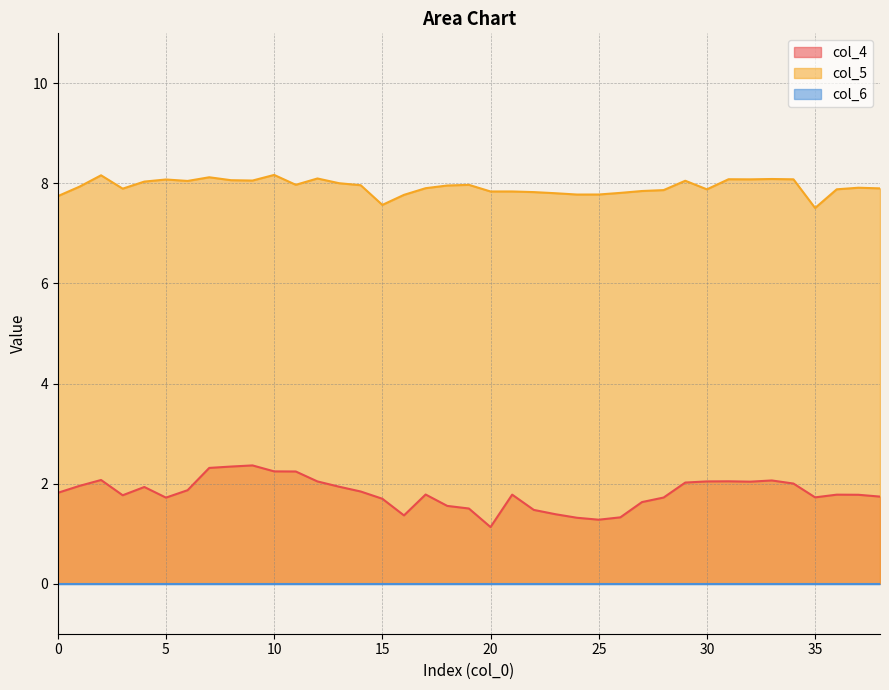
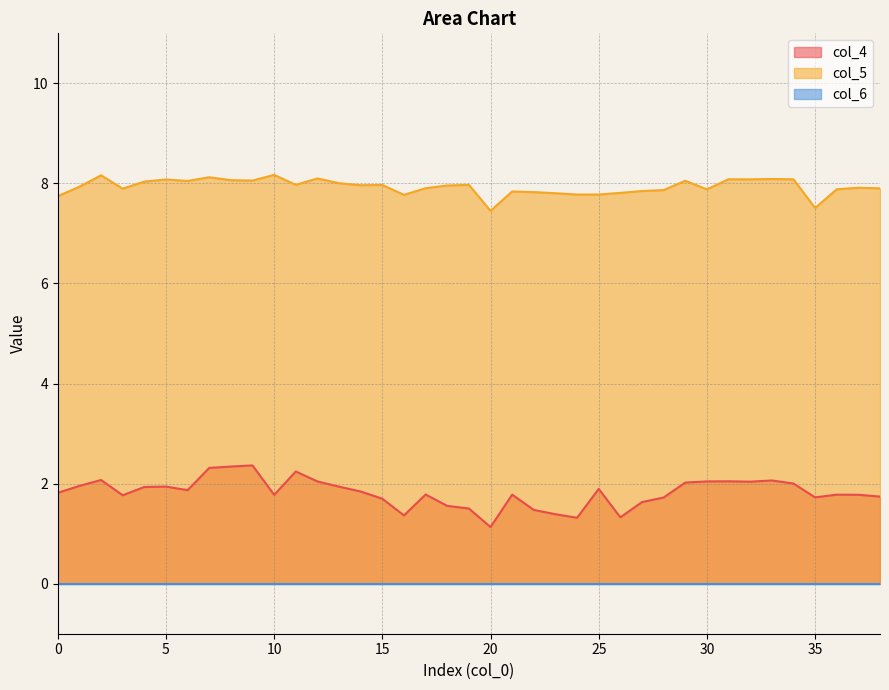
  {
    "col_4": {
      "0": 1.8,
-     "5": 1.7,
-     "10": 2.2,
+     "5": 1.9,
+     "10": 1.8,
      "15": 1.7,
      "20": 1.1,
-     "25": 1.3,
+     "25": 1.9,
      "30": 2.0,
      "35": 1.7
    },
    "col_5": {
      "0": 7.7,
      "5": 8.1,
      "10": 8.2,
-     "15": 7.6,
-     "20": 7.8,
+     "15": 8.0,
+     "20": 7.5,
      "25": 7.8,
      "30": 7.9,
      "35": 7.5
    },
    "col_6": {
      "0": 0.0,
      "5": 0.0,
      "10": 0.0,
      "15": 0.0,
      "20": 0.0,
      "25": 0.0,
      "30": 0.0,
      "35": 0.0
    }
  }
